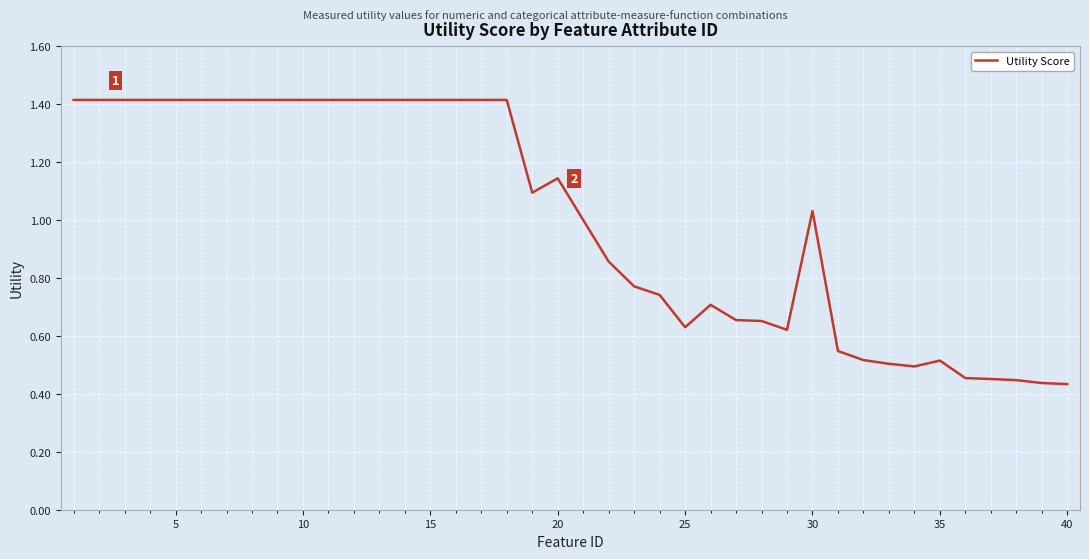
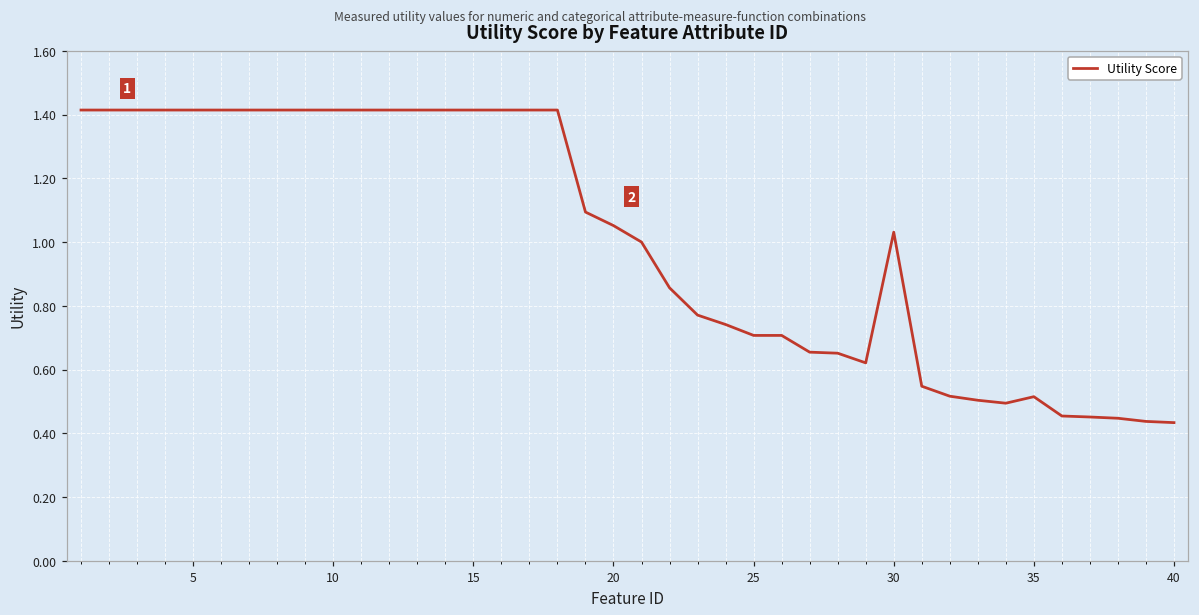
  {
    "5": 1.41,
    "10": 1.41,
    "15": 1.41,
-   "20": 1.14,
-   "25": 0.63,
+   "20": 1.05,
+   "25": 0.71,
    "30": 1.03,
    "35": 0.51,
    "40": 0.43
  }
